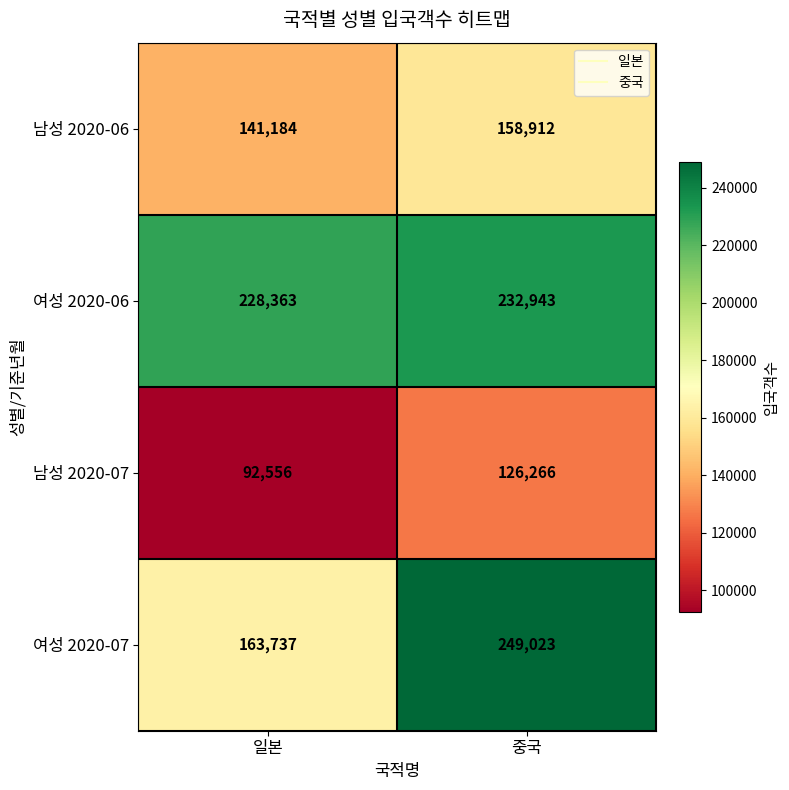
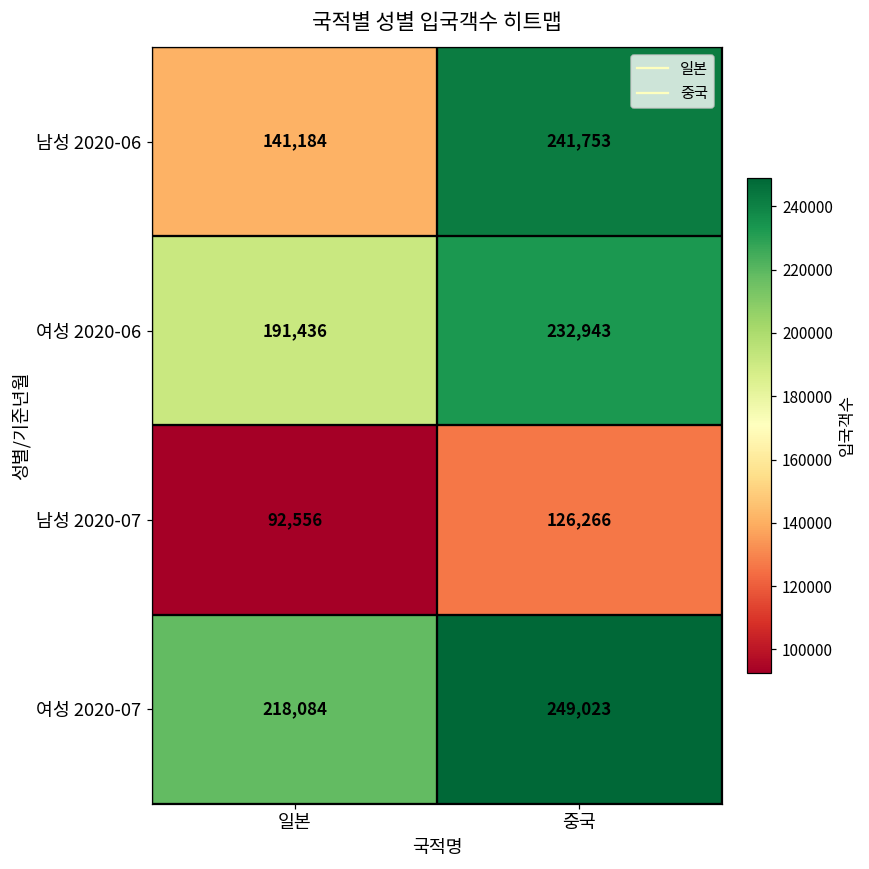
  {
    "남성 2020-06": {
      "일본": "141,184",
-     "중국": "158,912"
+     "중국": "241,753"
    },
    "여성 2020-06": {
-     "일본": "228,363",
+     "일본": "191,436",
      "중국": "232,943"
    },
    "남성 2020-07": {
      "일본": "92,556",
      "중국": "126,266"
    },
    "여성 2020-07": {
-     "일본": "163,737",
+     "일본": "218,084",
      "중국": "249,023"
    }
  }
